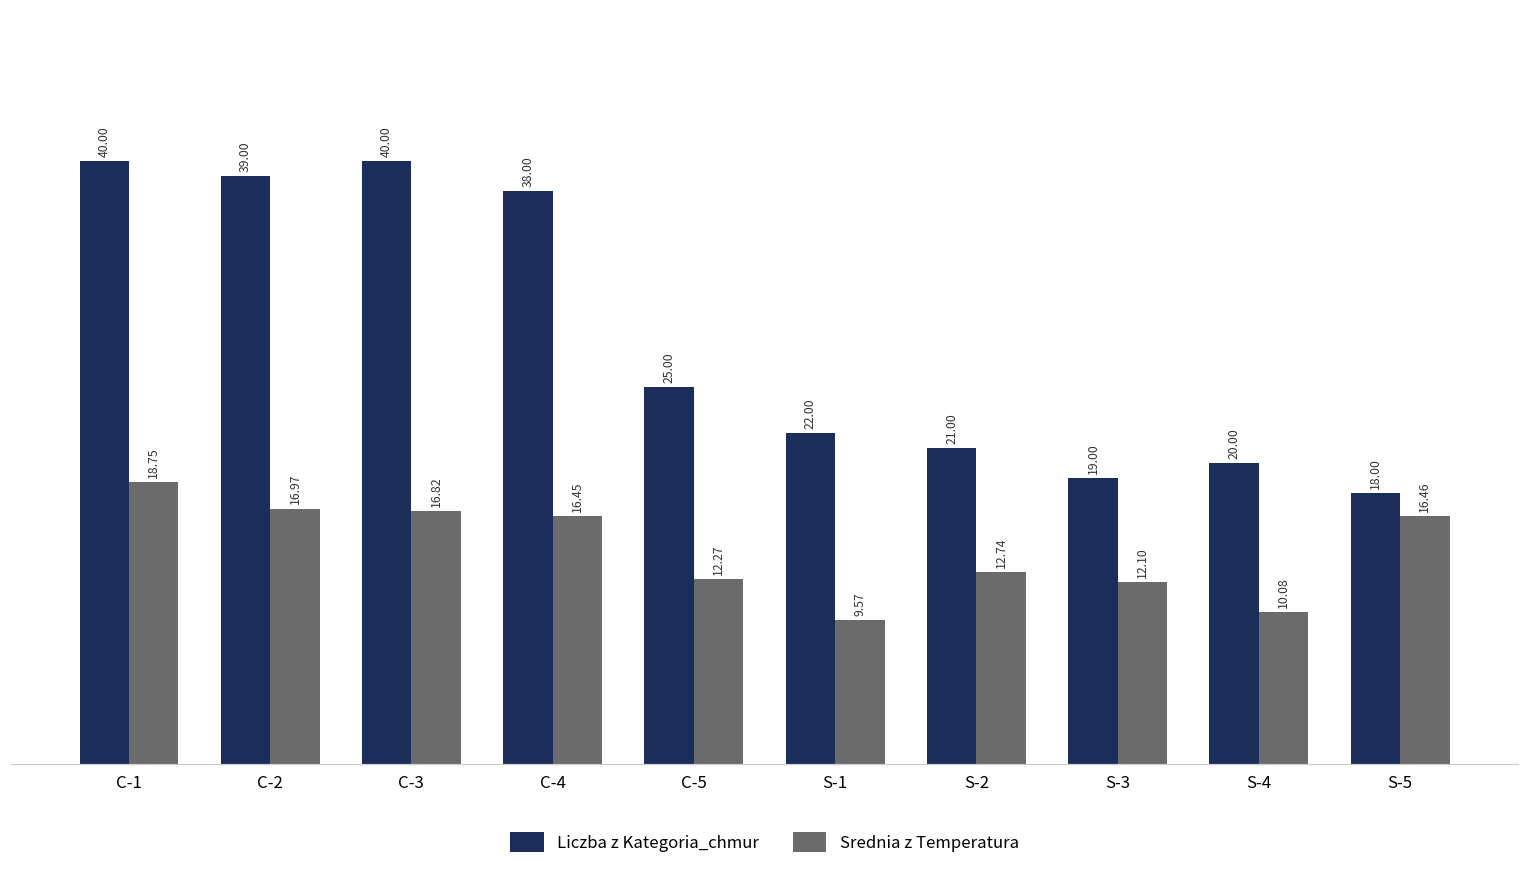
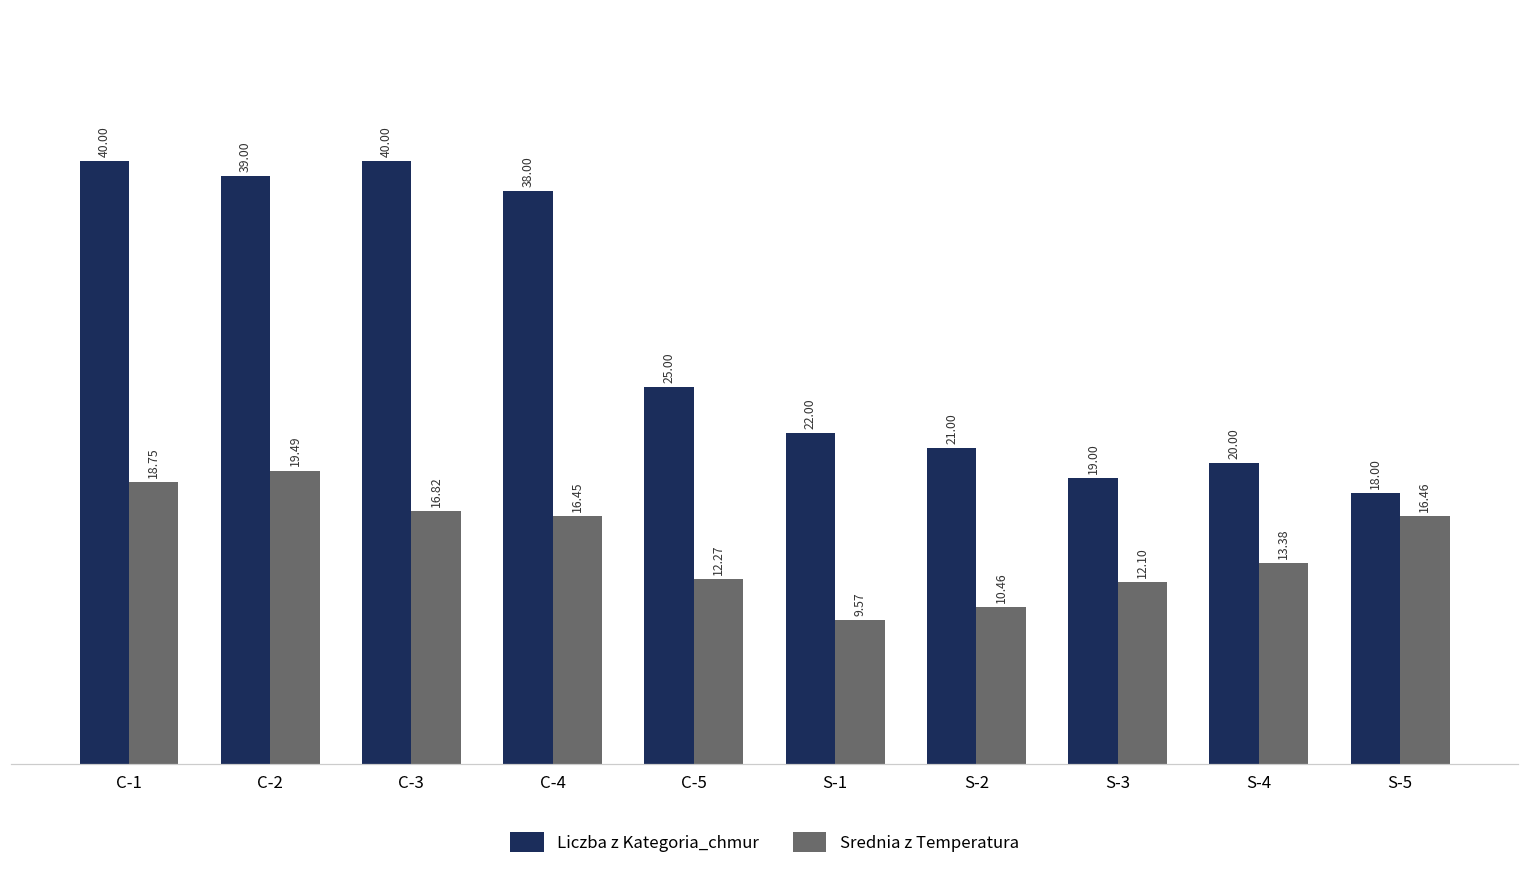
  {
    "Liczba z Kategoria_chmur": {
      "C-1": 40.00,
      "C-2": 39.00,
      "C-3": 40.00,
      "C-4": 38.00,
      "C-5": 25.00,
      "S-1": 22.00,
      "S-2": 21.00,
      "S-3": 19.00,
      "S-4": 20.00,
      "S-5": 18.00
    },
    "Srednia z Temperatura": {
      "C-1": 18.75,
-     "C-2": 16.97,
+     "C-2": 19.49,
      "C-3": 16.82,
      "C-4": 16.45,
      "C-5": 12.27,
      "S-1": 9.57,
-     "S-2": 12.74,
+     "S-2": 10.46,
      "S-3": 12.10,
-     "S-4": 10.08,
+     "S-4": 13.38,
      "S-5": 16.46
    }
  }
